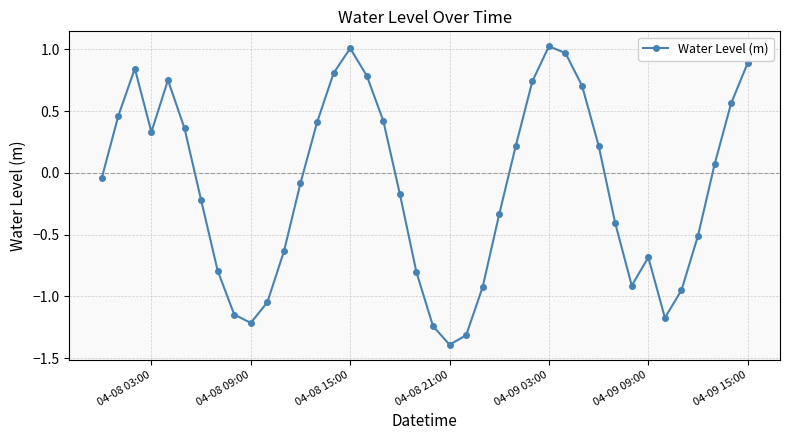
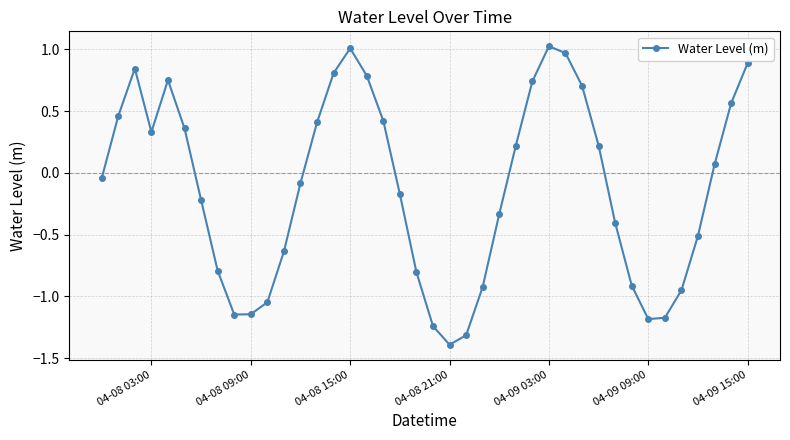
  {
    "04-08 03:00": 0.33,
-   "04-08 09:00": -1.22,
+   "04-08 09:00": -1.15,
    "04-08 15:00": 1.01,
    "04-08 21:00": -1.39,
    "04-09 03:00": 1.02,
-   "04-09 09:00": -0.68,
+   "04-09 09:00": -1.18,
    "04-09 15:00": 0.89
  }
